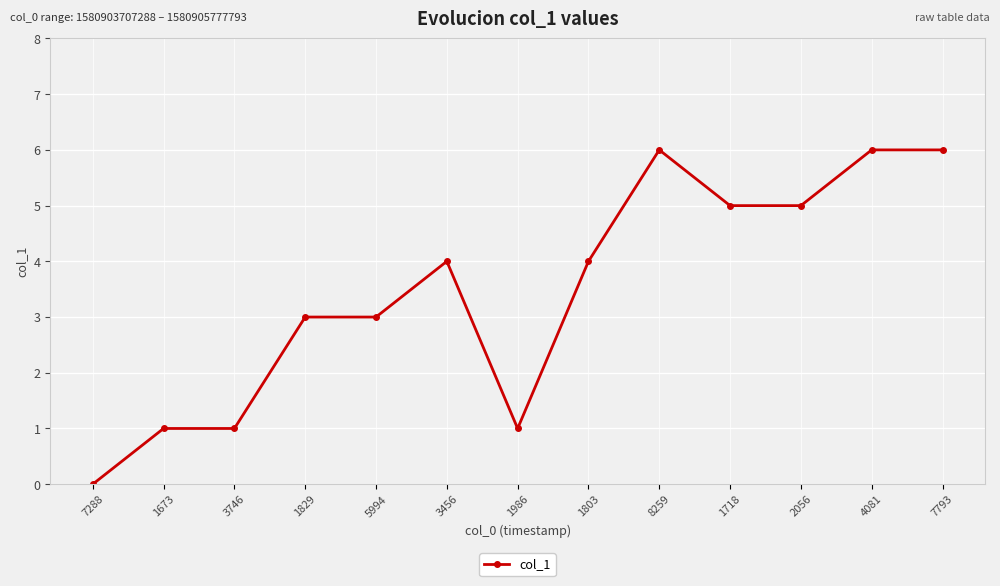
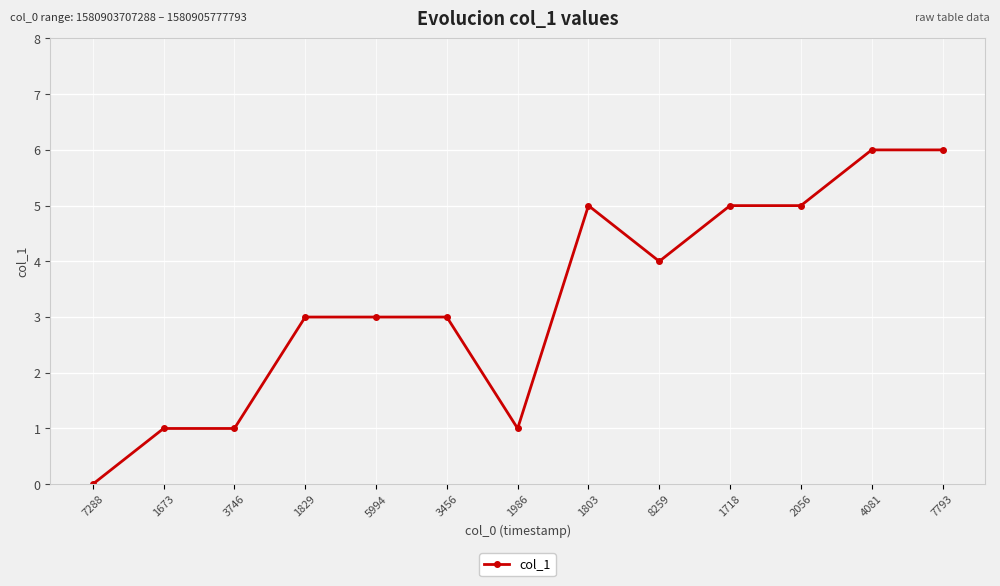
  {
    "7288": 0,
    "1673": 1,
    "3746": 1,
    "1829": 3,
    "5994": 3,
-   "3456": 4,
+   "3456": 3,
    "1986": 1,
-   "1803": 4,
-   "8259": 6,
+   "1803": 5,
+   "8259": 4,
    "1718": 5,
    "2056": 5,
    "4081": 6,
    "7793": 6
  }
